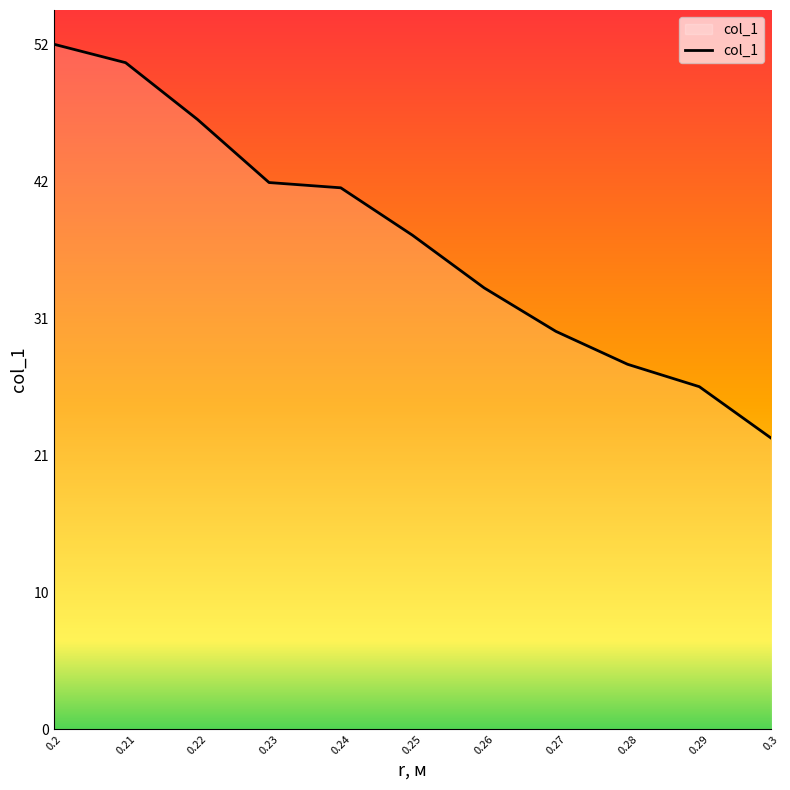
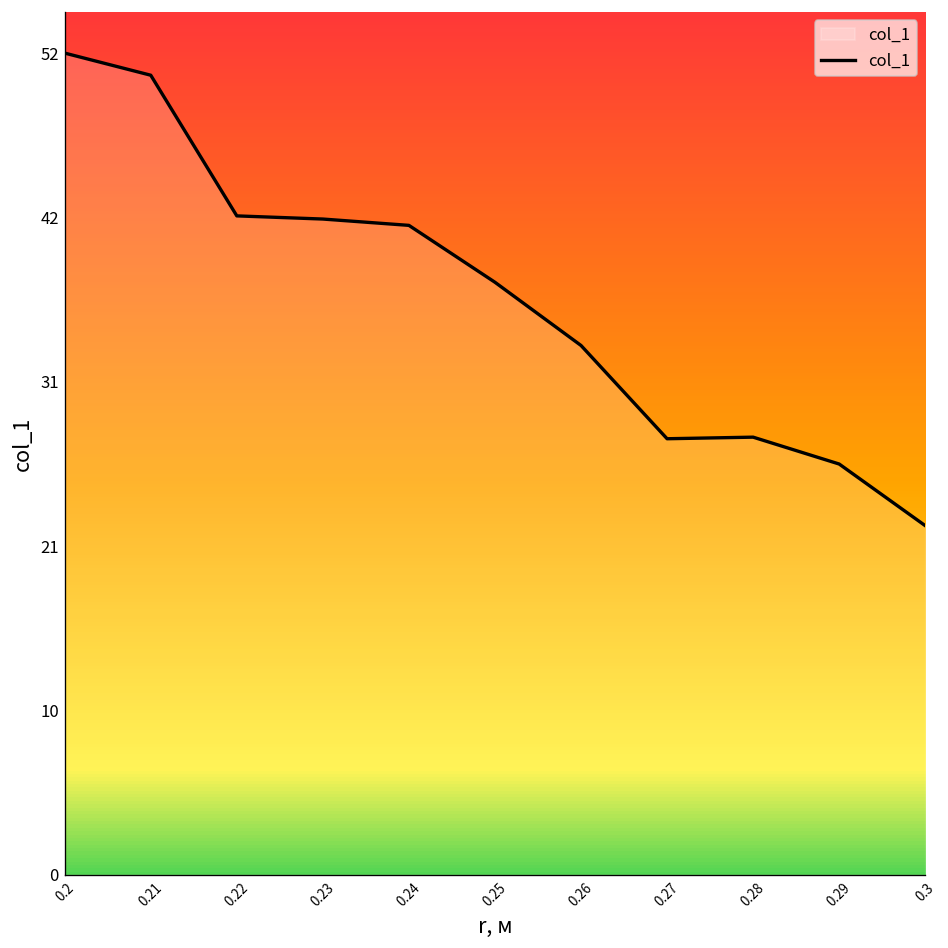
  {
    "0.2": 52.0,
    "0.21": 50.6,
-   "0.22": 46.3,
+   "0.22": 41.7,
    "0.23": 41.5,
    "0.24": 41.1,
    "0.25": 37.5,
    "0.26": 33.5,
-   "0.27": 30.2,
+   "0.27": 27.6,
    "0.28": 27.7,
    "0.29": 26.0,
    "0.3": 22.1
  }
